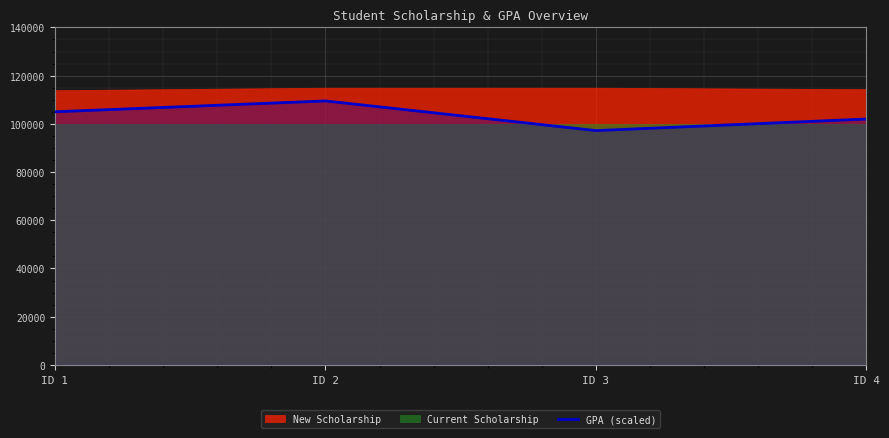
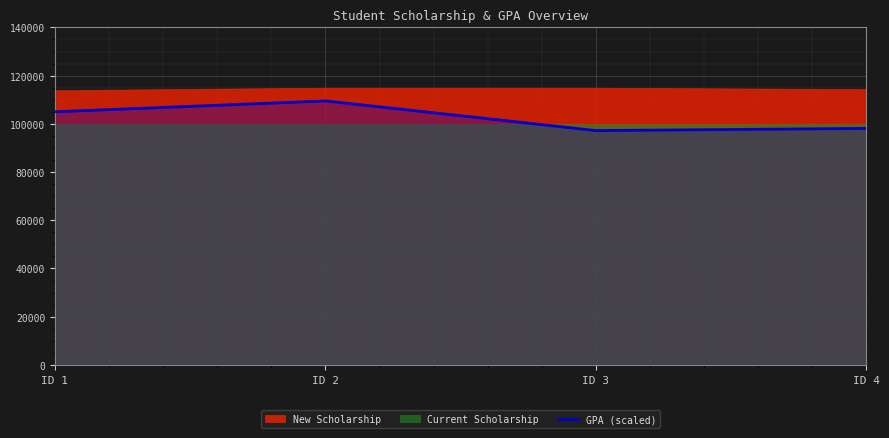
  {
    "GPA (scaled)": {
      "ID 1": 105000,
      "ID 2": 110000,
      "ID 3": 97000,
-     "ID 4": 102000
+     "ID 4": 98000
    },
    "New Scholarship": {
      "ID 1": 114000,
      "ID 2": 115000,
      "ID 3": 115000,
      "ID 4": 114000
    },
    "Current Scholarship": {
      "ID 1": 100000,
      "ID 2": 100000,
      "ID 3": 100000,
      "ID 4": 100000
    }
  }
